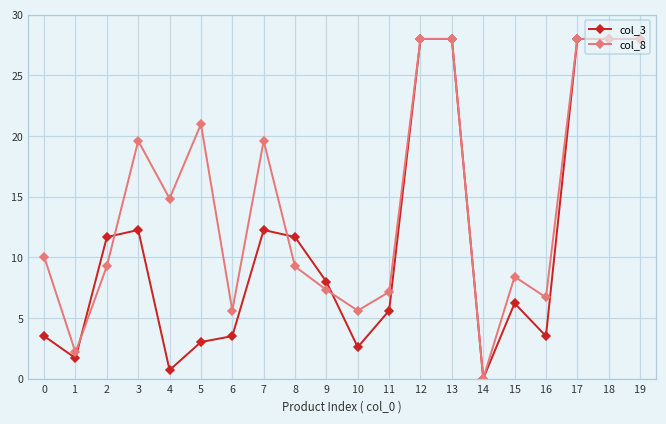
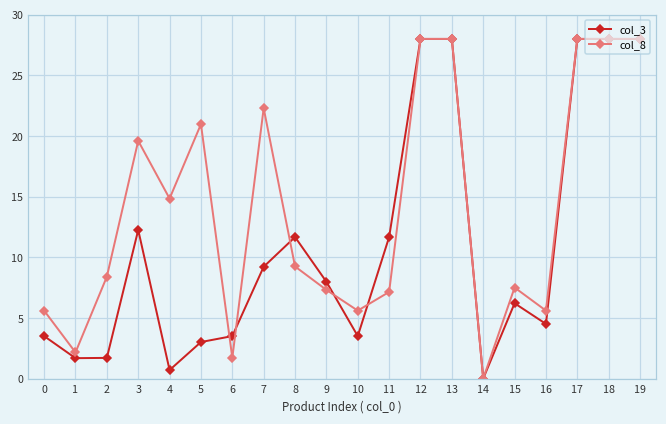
  {
    "col_3": {
      "0": 3.5,
      "1": 1.7,
-     "2": 11.7,
+     "2": 1.7,
      "3": 12.3,
      "4": 0.7,
      "5": 3.0,
      "6": 3.5,
-     "7": 12.3,
+     "7": 9.2,
      "8": 11.7,
      "9": 8.0,
-     "10": 2.6,
-     "11": 5.6,
+     "10": 3.5,
+     "11": 11.7,
      "15": 6.2,
-     "16": 3.5
+     "16": 4.5
    },
    "col_8": {
-     "0": 10.1,
+     "0": 5.6,
      "1": 2.2,
-     "2": 9.3,
+     "2": 8.4,
      "3": 19.6,
      "4": 14.8,
      "5": 21.0,
-     "6": 5.6,
-     "7": 19.6,
+     "6": 1.7,
+     "7": 22.3,
      "8": 9.2,
      "9": 7.3,
      "10": 5.6,
      "11": 7.1,
-     "15": 8.4,
-     "16": 6.7
+     "15": 7.5,
+     "16": 5.6
    }
  }
